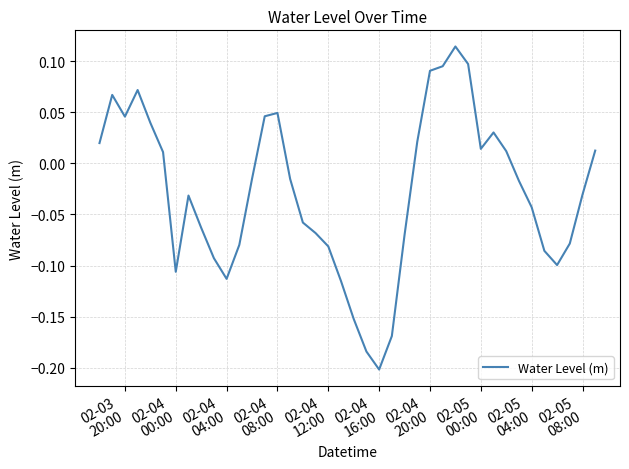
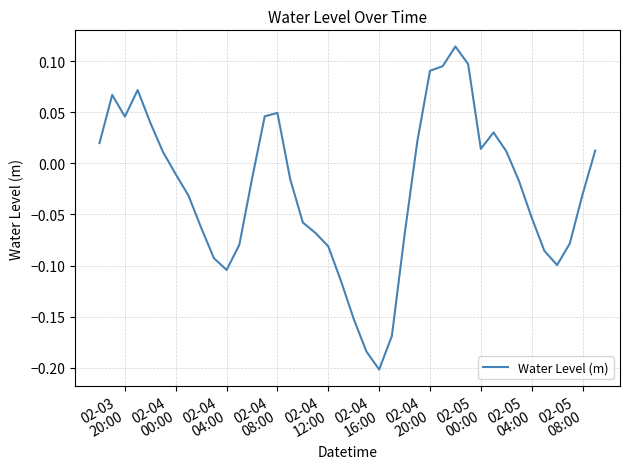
  {
    "02-03 20:00": 0.046,
-   "02-04 00:00": -0.106,
-   "02-04 04:00": -0.113,
+   "02-04 00:00": -0.011,
+   "02-04 04:00": -0.104,
    "02-04 08:00": 0.049,
    "02-04 12:00": -0.081,
    "02-04 16:00": -0.202,
    "02-04 20:00": 0.090,
    "02-05 00:00": 0.014,
-   "02-05 04:00": -0.043,
+   "02-05 04:00": -0.053,
    "02-05 08:00": -0.031
  }
